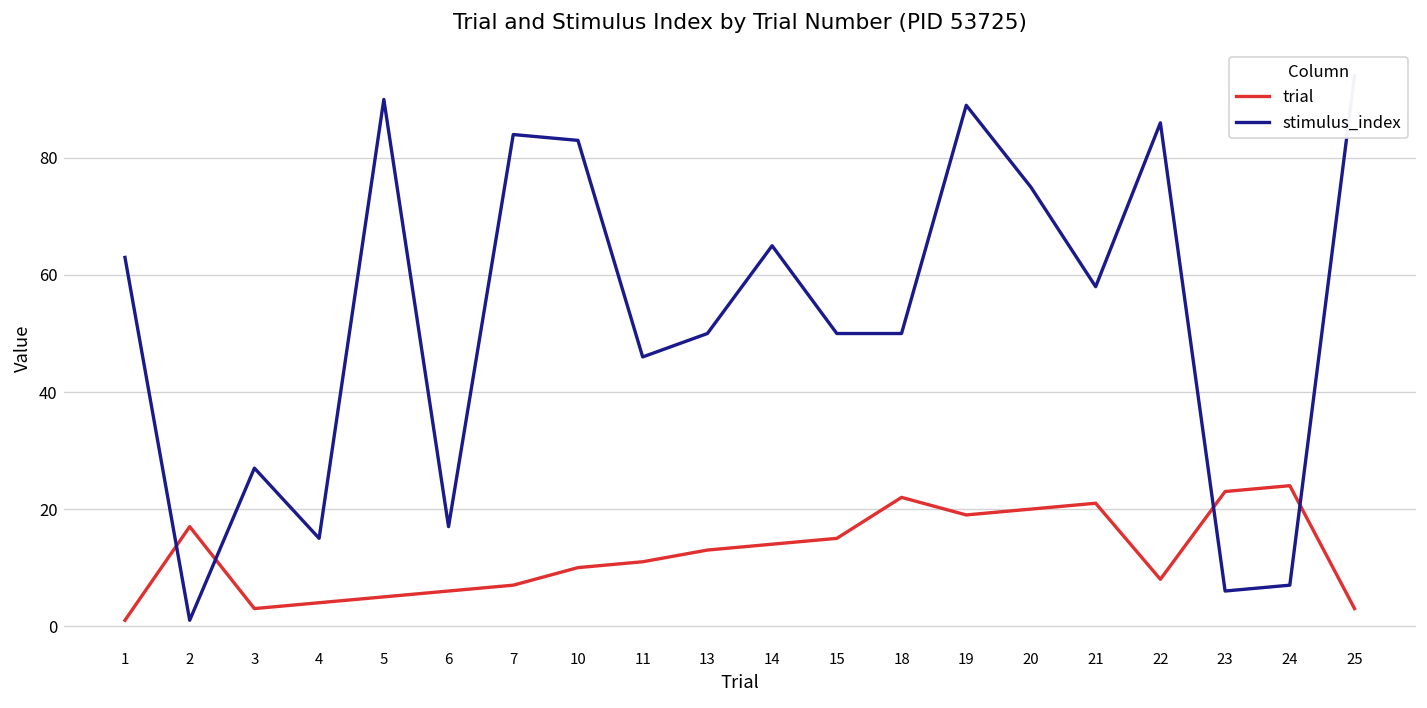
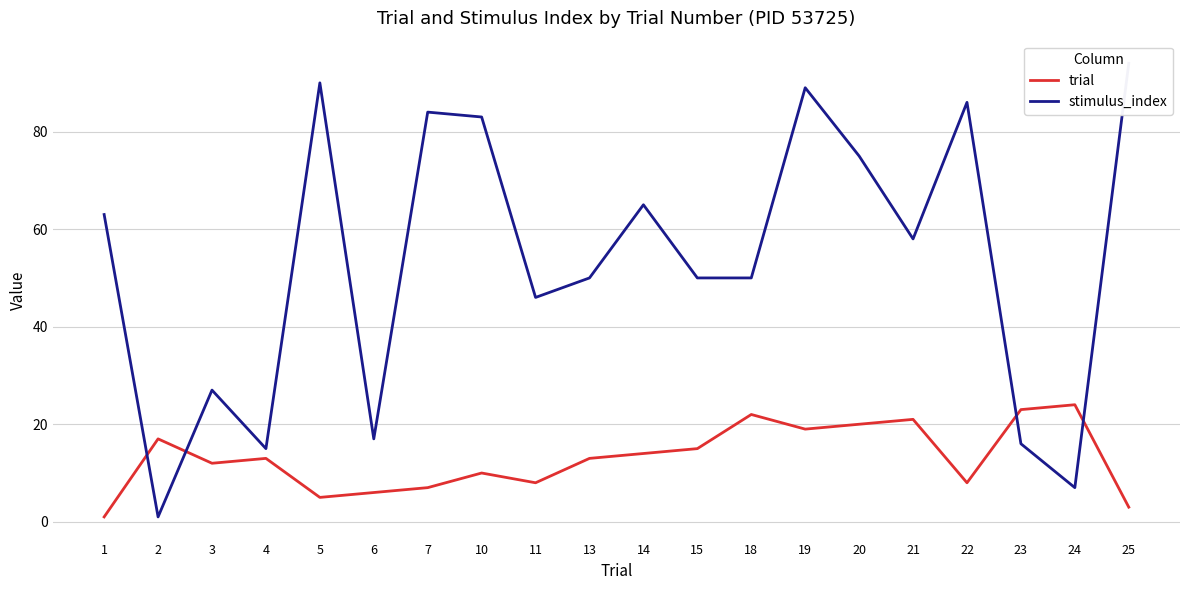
  {
    "trial": {
      "1": 1,
      "2": 17,
-     "3": 3,
-     "4": 4,
+     "3": 12,
+     "4": 13,
      "5": 5,
      "6": 6,
      "7": 7,
      "10": 10,
-     "11": 11,
+     "11": 8,
      "13": 13,
      "14": 14,
      "15": 15,
      "18": 22,
      "19": 19,
      "20": 20,
      "21": 21,
      "22": 8,
      "23": 23,
      "24": 24,
      "25": 3
    },
    "stimulus_index": {
      "1": 63,
      "2": 1,
      "3": 27,
      "4": 15,
      "5": 90,
      "6": 17,
      "7": 84,
      "10": 83,
      "11": 46,
      "13": 50,
      "14": 65,
      "15": 50,
      "18": 50,
      "19": 89,
      "20": 75,
      "21": 58,
      "22": 86,
-     "23": 6,
+     "23": 16,
      "24": 7
    }
  }
